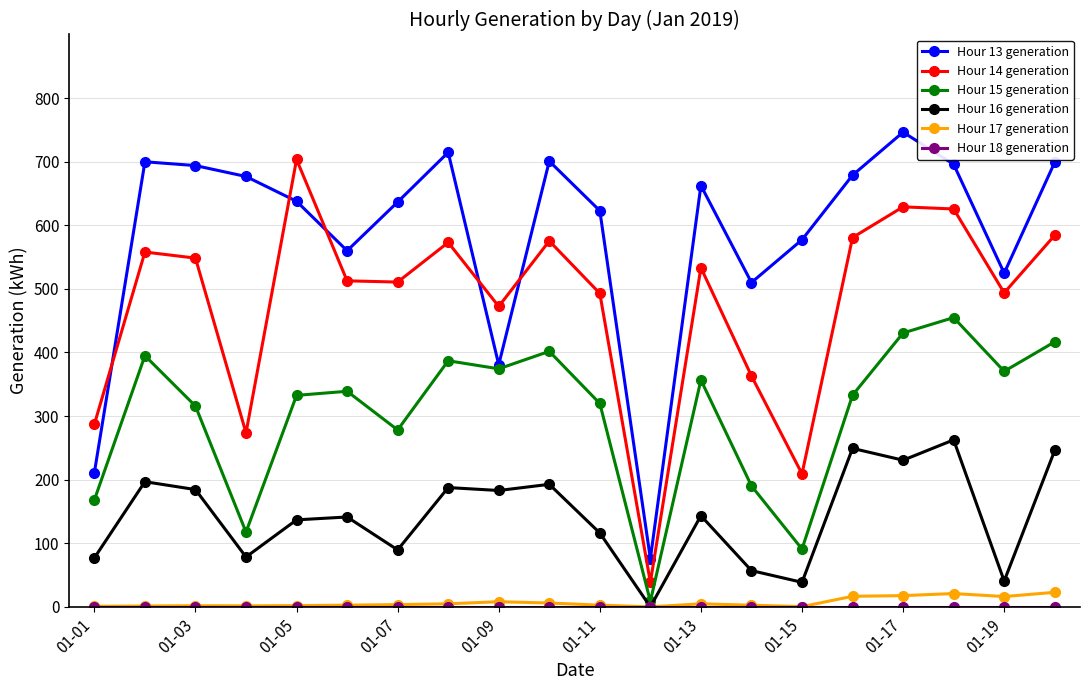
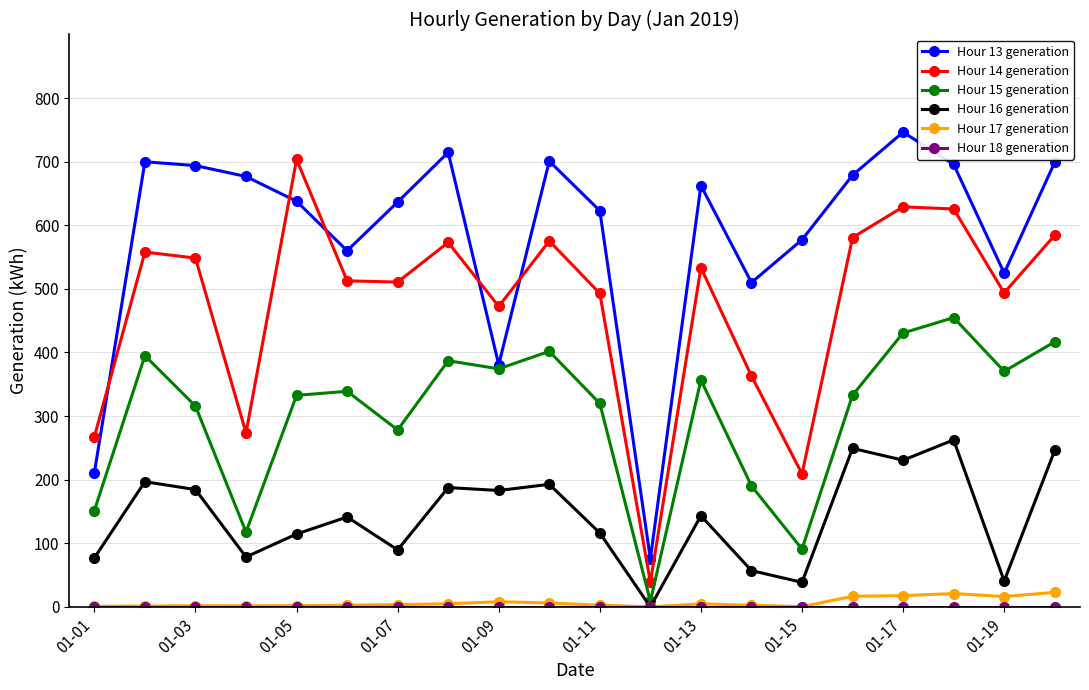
  {
    "Hour 13 generation": {
      "01-01": 210,
      "01-03": 690,
      "01-05": 640,
      "01-07": 640,
      "01-09": 380,
      "01-11": 620,
      "01-13": 660,
      "01-15": 580,
      "01-17": 750,
      "01-19": 520
    },
    "Hour 14 generation": {
-     "01-01": 290,
+     "01-01": 270,
      "01-03": 550,
      "01-05": 700,
      "01-07": 510,
      "01-09": 470,
      "01-11": 490,
      "01-13": 530,
      "01-15": 210,
      "01-17": 630,
      "01-19": 490
    },
    "Hour 15 generation": {
-     "01-01": 170,
+     "01-01": 150,
      "01-03": 320,
      "01-05": 330,
      "01-07": 280,
      "01-09": 370,
      "01-11": 320,
      "01-13": 360,
      "01-15": 90,
      "01-17": 430,
      "01-19": 370
    },
    "Hour 16 generation": {
      "01-01": 80,
      "01-03": 180,
-     "01-05": 140,
+     "01-05": 110,
      "01-07": 90,
      "01-09": 180,
      "01-11": 120,
      "01-13": 140,
      "01-15": 40,
      "01-17": 230,
      "01-19": 40
    },
    "Hour 17 generation": {
      "01-09": 10,
      "01-13": 0,
      "01-17": 20,
      "01-19": 20
    },
    "Hour 18 generation": {
      "01-09": 0,
      "01-13": 0,
      "01-17": 0,
      "01-19": 0
    }
  }
